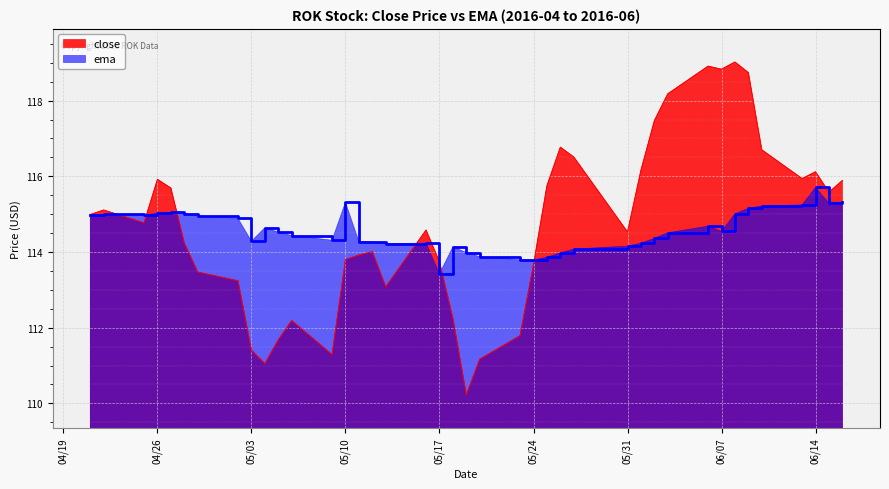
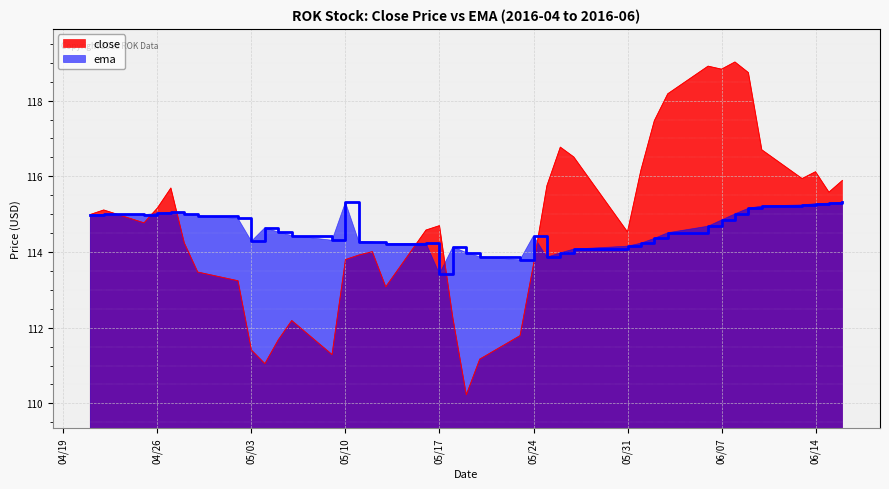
  {
    "close": {
-     "04/26": 115.9,
+     "04/26": 115.2,
      "05/03": 111.4,
      "05/10": 113.8,
-     "05/17": 113.7,
+     "05/17": 114.7,
      "05/24": 113.7,
      "05/31": 114.5,
      "06/07": 118.8,
      "06/14": 116.1
    },
    "ema": {
      "04/26": 115.0,
      "05/03": 114.3,
      "05/10": 115.3,
      "05/17": 113.4,
-     "05/24": 113.8,
+     "05/24": 114.4,
      "05/31": 114.2,
-     "06/07": 114.5,
-     "06/14": 115.7
+     "06/07": 114.8,
+     "06/14": 115.3
    }
  }
